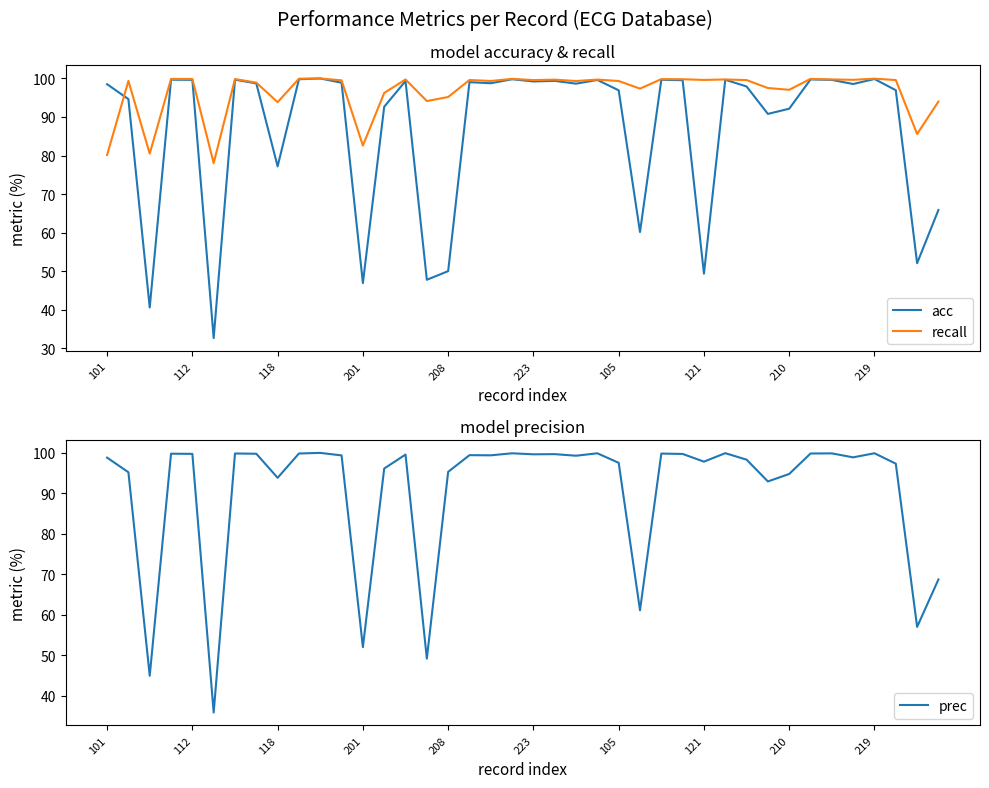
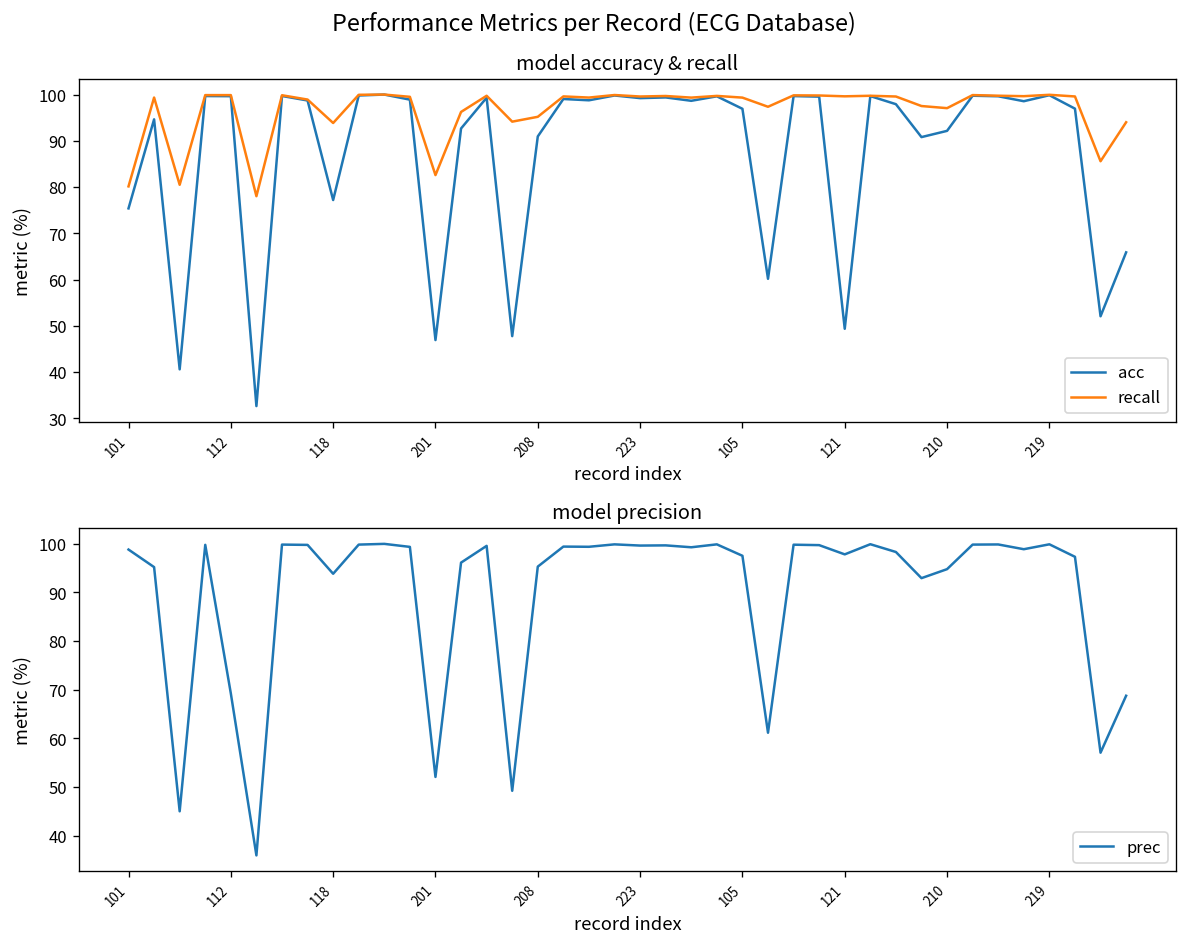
  {
    "model accuracy & recall": {
      "acc": {
-       "101": 99,
+       "101": 75,
        "118": 77,
        "201": 47,
-       "208": 50,
+       "208": 91,
        "105": 97,
        "121": 49,
        "210": 92
      },
      "recall": {
        "101": 80,
        "118": 94,
        "201": 83,
        "208": 95,
        "105": 99,
        "121": 100,
        "210": 97
      }
    },
    "model precision": {
      "101": 99,
-     "112": 100,
+     "112": 69,
      "118": 94,
      "201": 52,
      "208": 95,
      "223": 100,
      "105": 98,
      "121": 98,
      "210": 95,
      "219": 100
    }
  }
